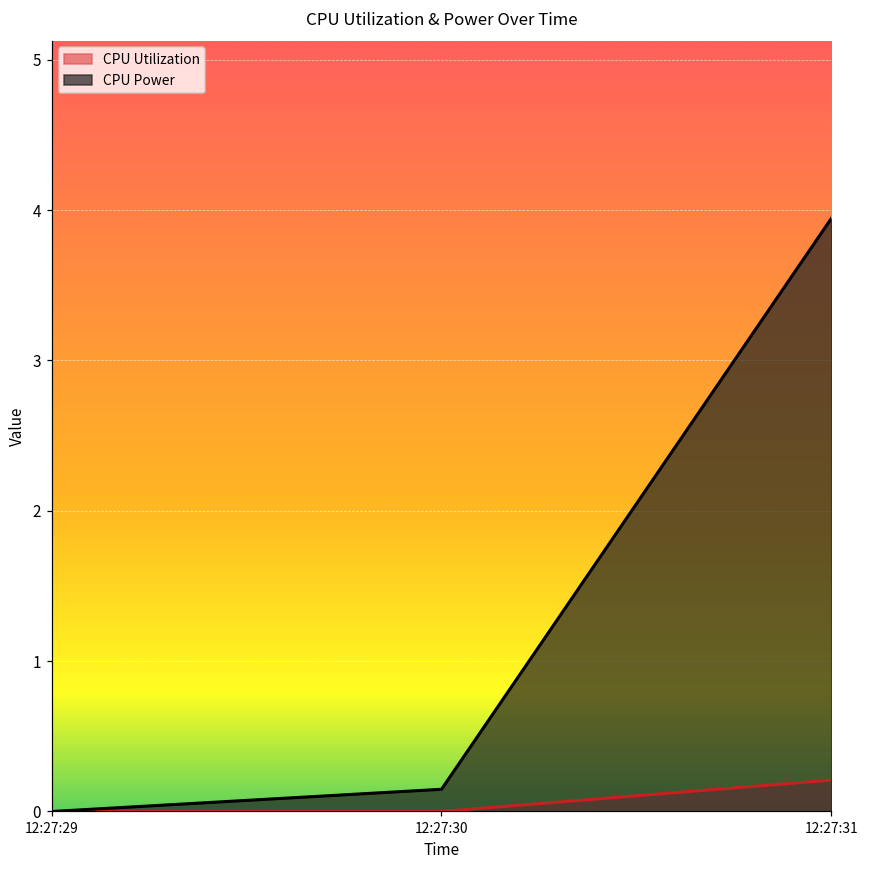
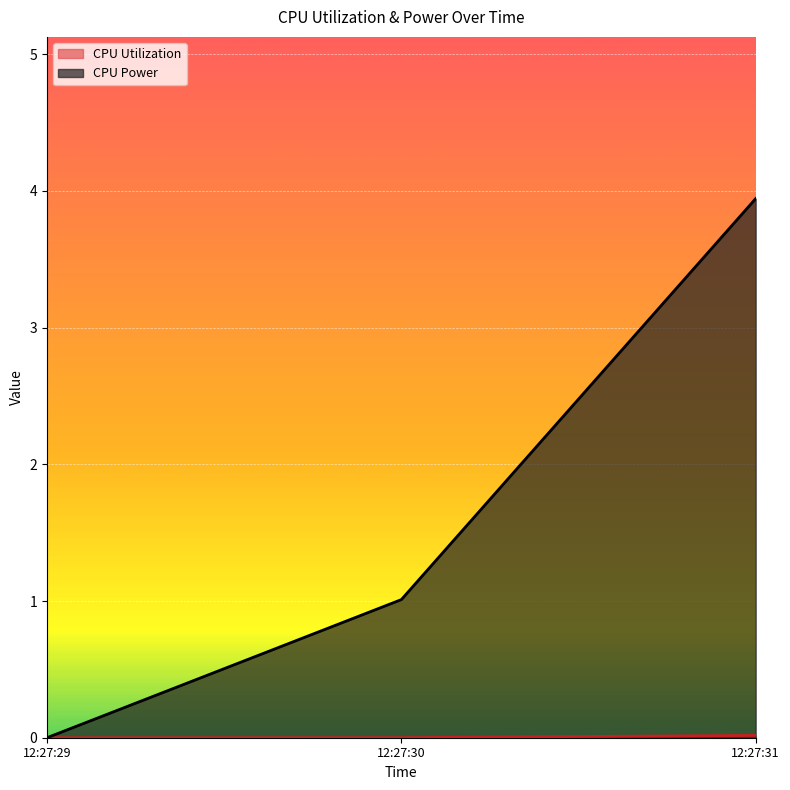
  {
    "CPU Utilization": {
      "12:27:30": 0.00,
-     "12:27:31": 0.21
+     "12:27:31": 0.02
    },
    "CPU Power": {
-     "12:27:30": 0.15,
+     "12:27:30": 1.01,
      "12:27:31": 3.94
    }
  }
